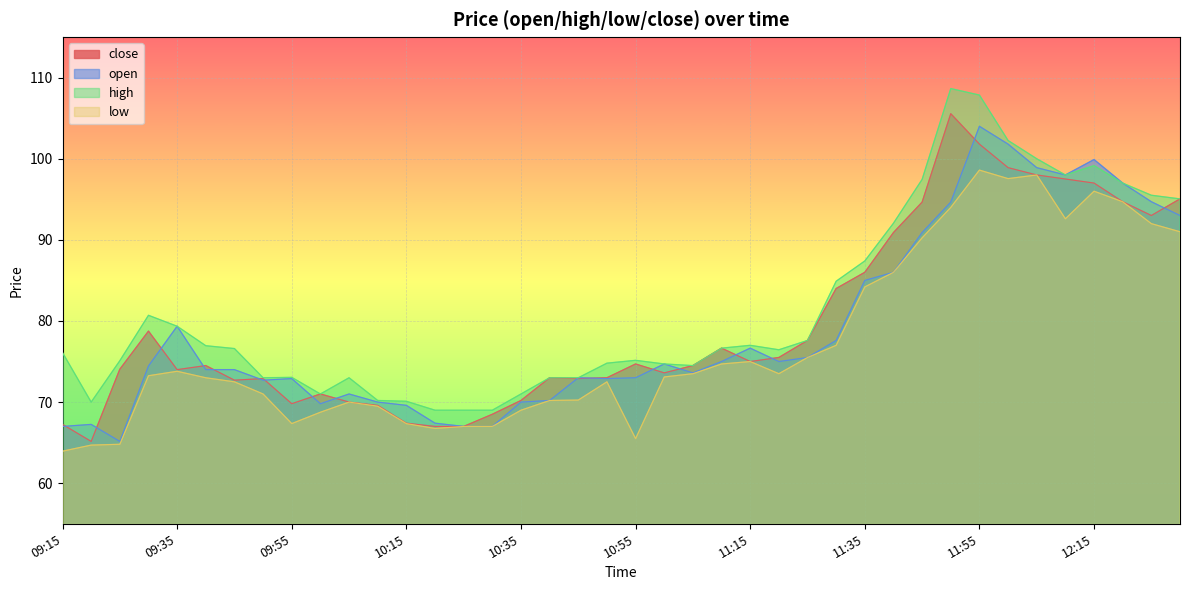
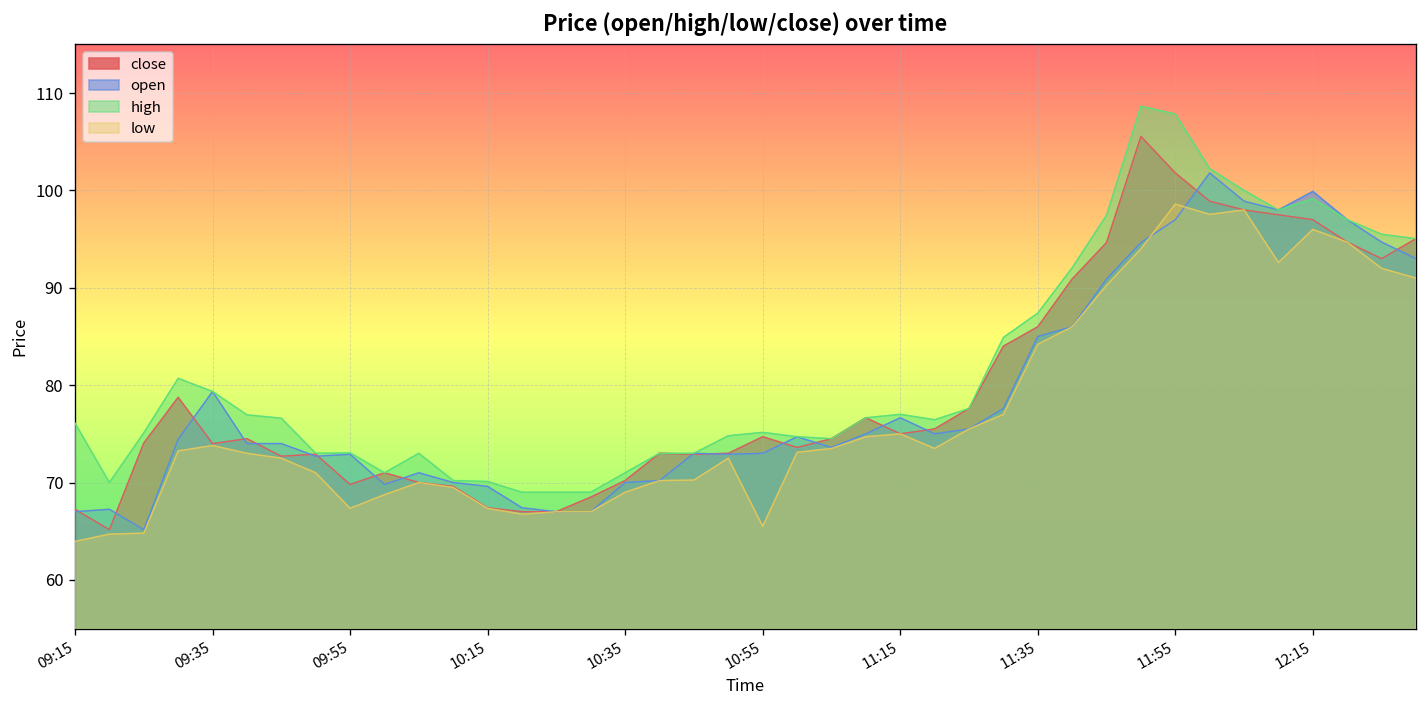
  {
    "close": {
      "09:55": 70,
      "10:55": 75,
      "11:35": 86,
      "11:55": 102,
      "12:15": 97
    },
    "open": {
      "10:15": 70,
      "10:55": 73,
      "11:15": 77,
      "11:35": 85,
-     "11:55": 104,
+     "11:55": 97,
      "12:15": 100
    },
    "high": {
      "09:15": 76,
      "10:15": 70,
      "10:35": 71,
      "10:55": 75,
      "11:15": 77,
      "11:35": 87,
      "11:55": 108,
      "12:15": 99
    },
    "low": {
      "09:15": 64,
      "09:55": 67,
      "10:35": 69,
      "10:55": 66,
      "11:35": 84,
      "11:55": 99,
      "12:15": 96
    }
  }
